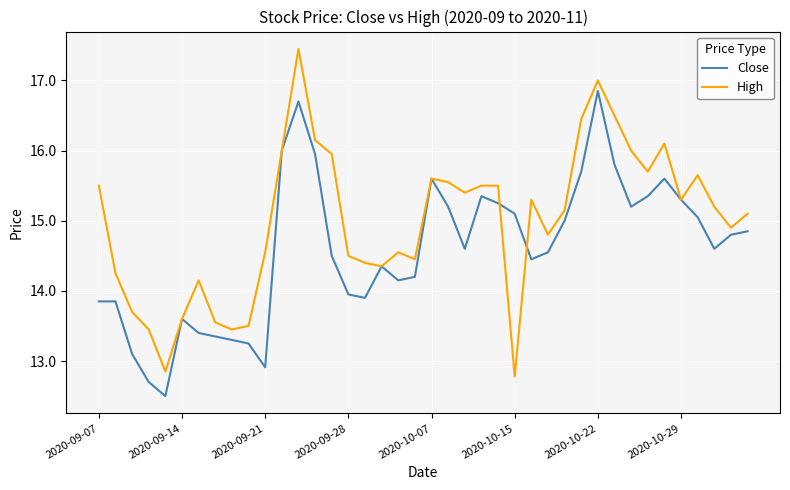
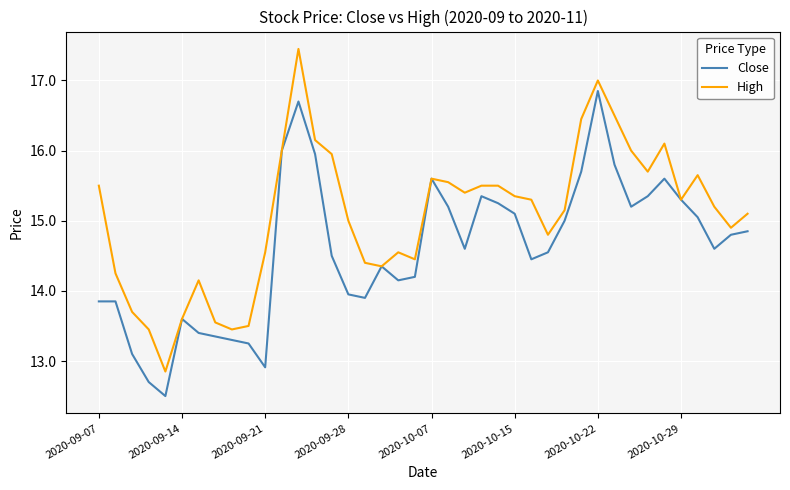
  {
    "Close": {
      "2020-09-07": 13.9,
      "2020-09-21": 12.9,
      "2020-09-28": 14.0,
      "2020-10-15": 15.1,
      "2020-10-22": 16.9
    },
    "High": {
      "2020-09-07": 15.5,
      "2020-09-21": 14.6,
-     "2020-09-28": 14.5,
-     "2020-10-15": 12.8,
+     "2020-09-28": 15.0,
+     "2020-10-15": 15.4,
      "2020-10-22": 17.0
    }
  }
